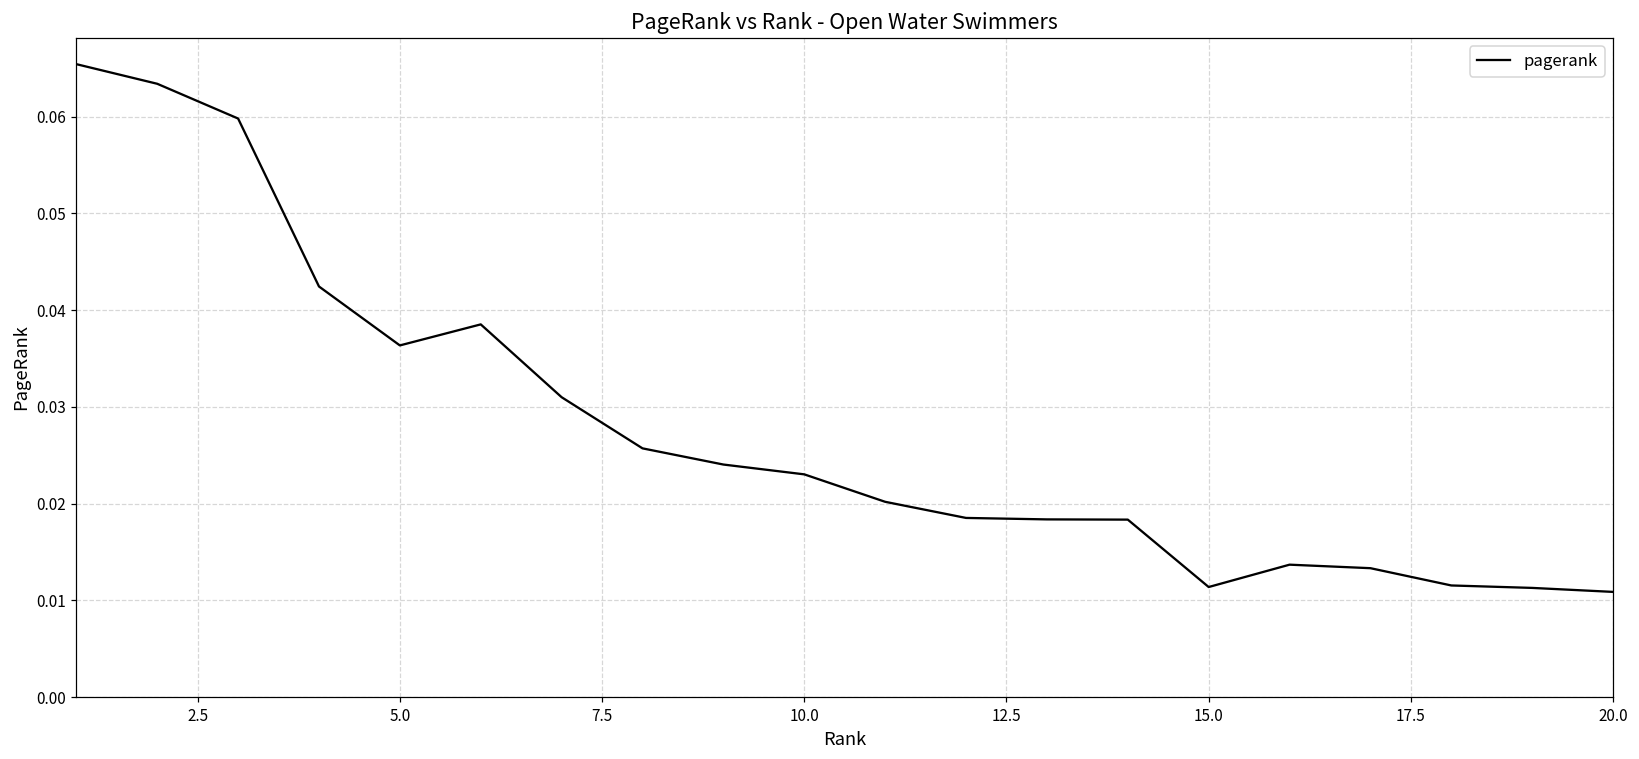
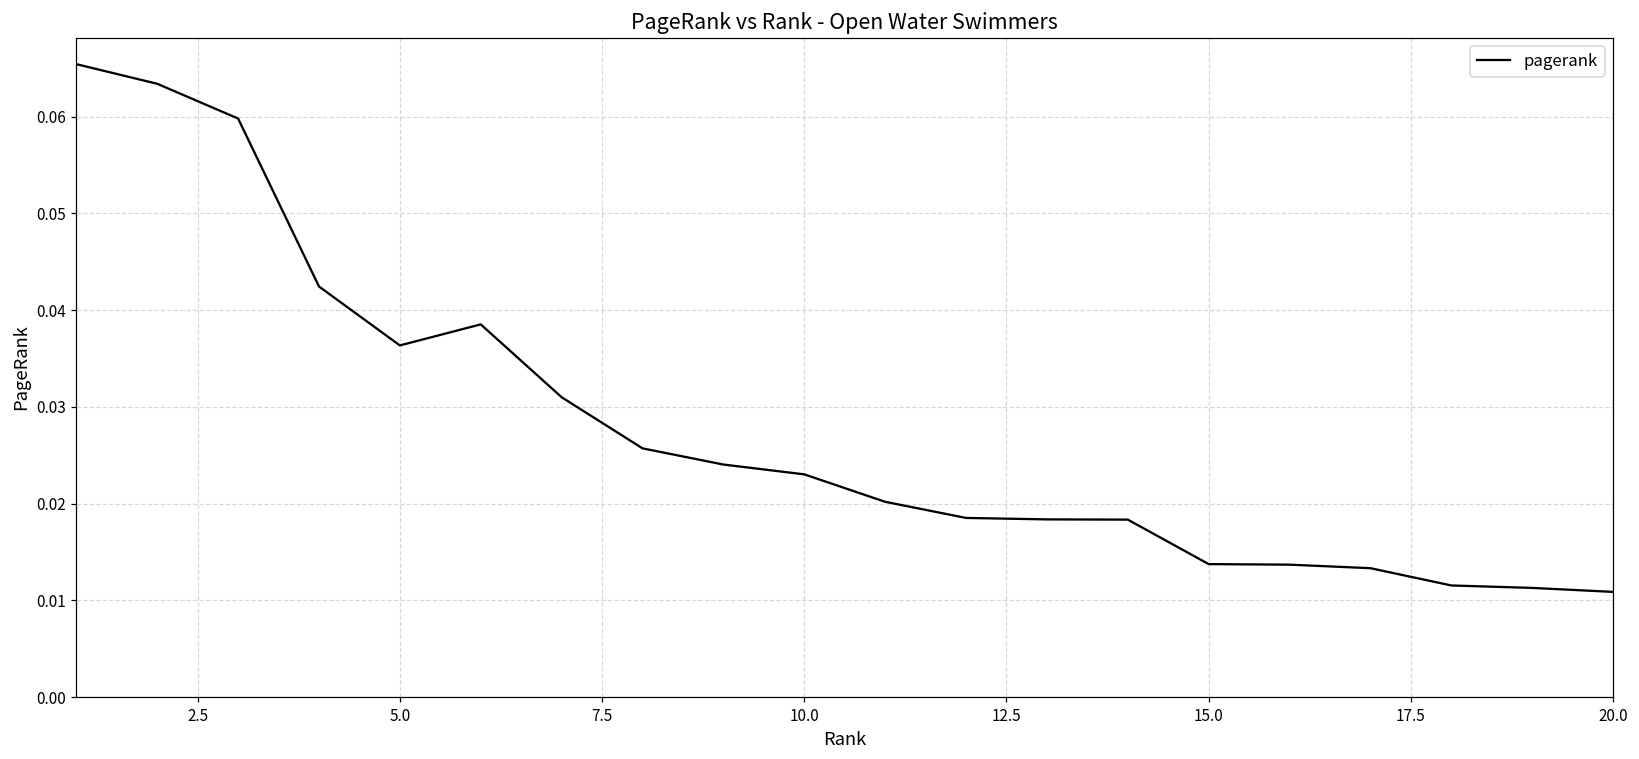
  {
    "5.0": 0.036,
    "10.0": 0.023,
-   "15.0": 0.011,
+   "15.0": 0.014,
    "20.0": 0.011
  }
